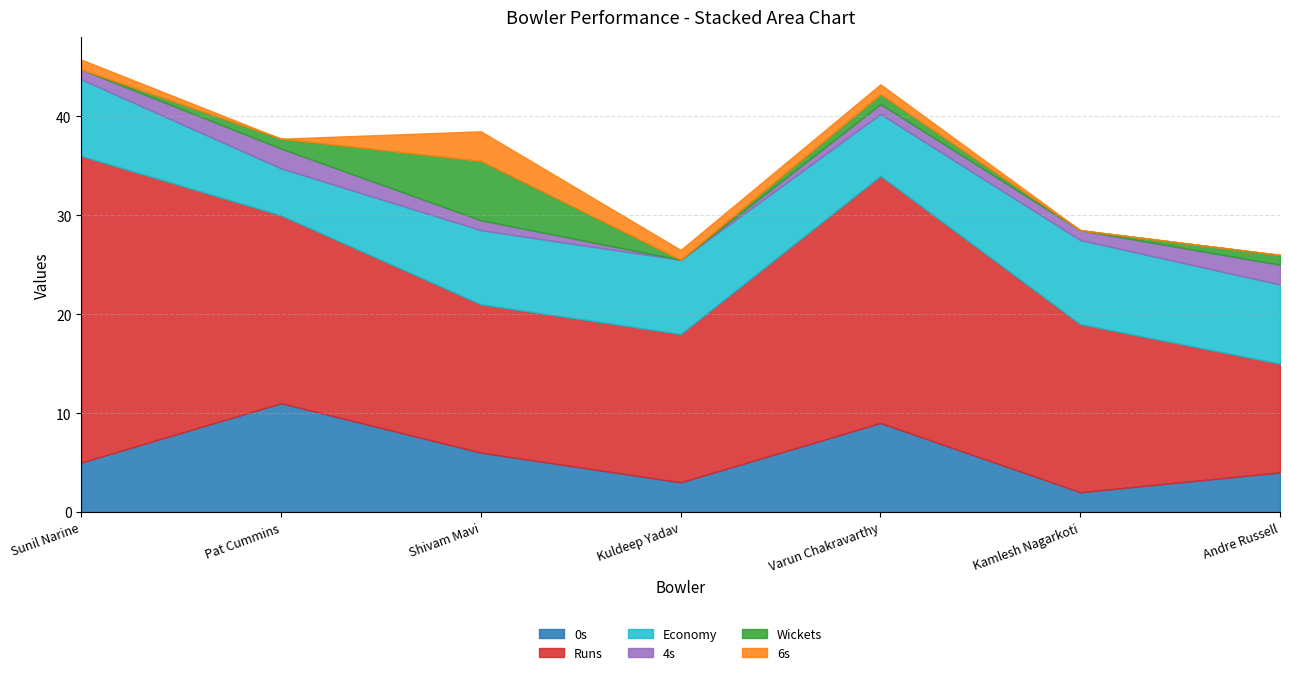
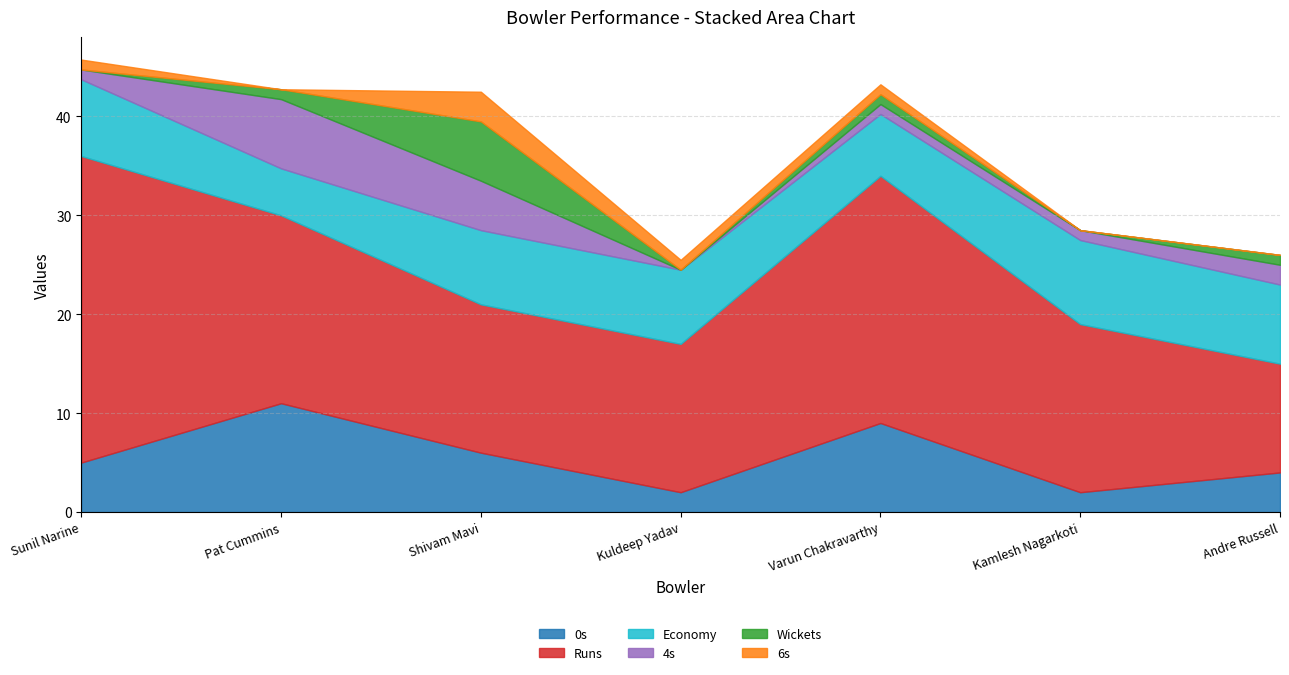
  {
    "0s": {
      "Sunil Narine": 5,
      "Pat Cummins": 11,
      "Shivam Mavi": 6,
-     "Kuldeep Yadav": 3,
+     "Kuldeep Yadav": 2,
      "Varun Chakravarthy": 9,
      "Kamlesh Nagarkoti": 2,
      "Andre Russell": 4
    },
    "Runs": {
      "Sunil Narine": 31,
      "Pat Cummins": 19,
      "Shivam Mavi": 15,
      "Kuldeep Yadav": 15,
      "Varun Chakravarthy": 25,
      "Kamlesh Nagarkoti": 17,
      "Andre Russell": 11
    },
    "Economy": {
      "Sunil Narine": 8,
      "Pat Cummins": 5,
      "Shivam Mavi": 8,
      "Varun Chakravarthy": 6,
      "Kamlesh Nagarkoti": 9,
      "Andre Russell": 8
    },
    "4s": {
-     "Pat Cummins": 2,
-     "Shivam Mavi": 1,
+     "Pat Cummins": 7,
+     "Shivam Mavi": 5,
      "Varun Chakravarthy": 1,
      "Andre Russell": 2
    },
    "Wickets": {
      "Shivam Mavi": 6,
      "Varun Chakravarthy": 1
    },
    "6s": {
      "Sunil Narine": 1,
      "Shivam Mavi": 3,
      "Kuldeep Yadav": 1,
      "Varun Chakravarthy": 1
    }
  }
